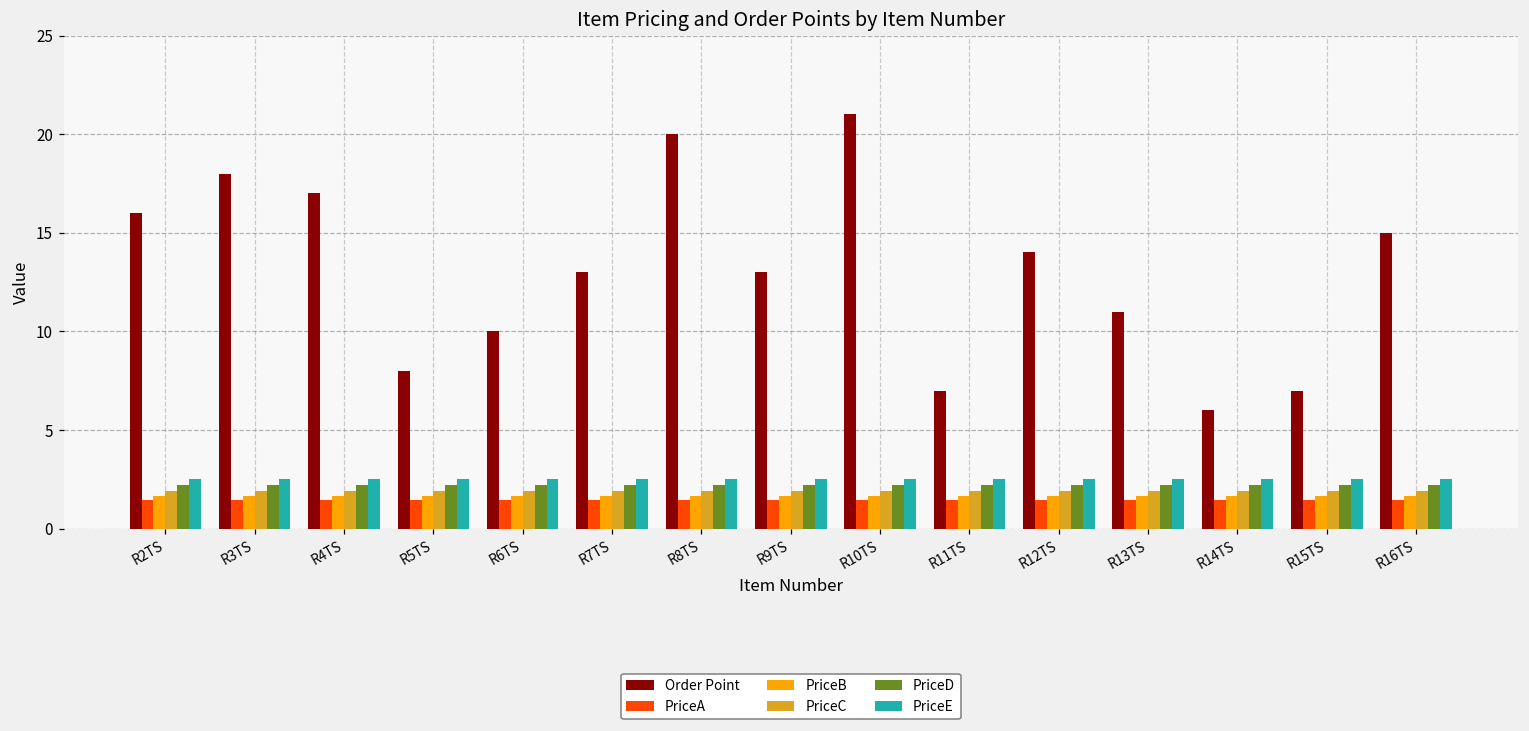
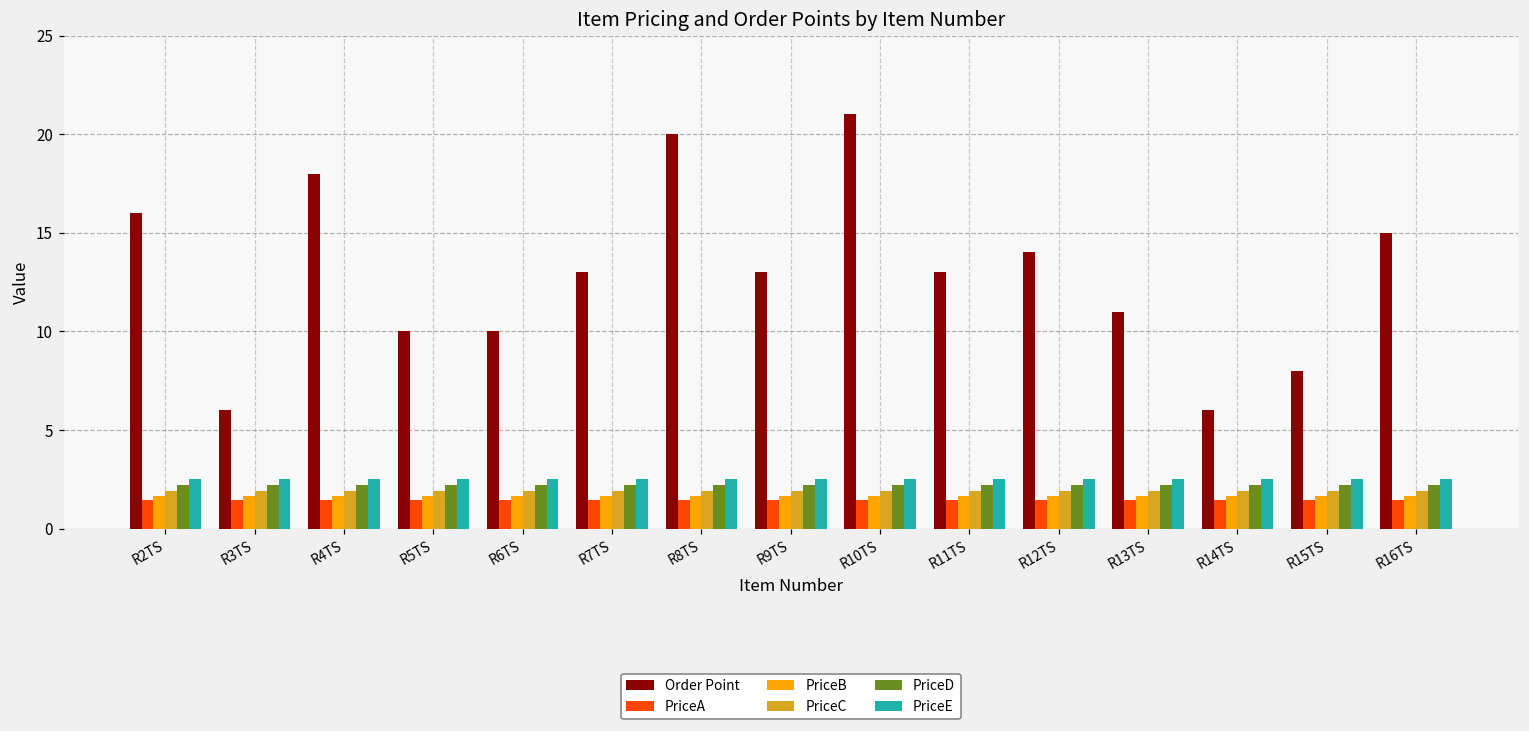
  {
    "Order Point": {
      "R2TS": 16,
-     "R3TS": 18,
-     "R4TS": 17,
-     "R5TS": 8,
+     "R3TS": 6,
+     "R4TS": 18,
+     "R5TS": 10,
      "R6TS": 10,
      "R7TS": 13,
      "R8TS": 20,
      "R9TS": 13,
      "R10TS": 21,
-     "R11TS": 7,
+     "R11TS": 13,
      "R12TS": 14,
      "R13TS": 11,
      "R14TS": 6,
-     "R15TS": 7,
+     "R15TS": 8,
      "R16TS": 15
    },
    "PriceA": {
      "R2TS": 1.4,
      "R3TS": 1.4,
      "R4TS": 1.4,
      "R5TS": 1.4,
      "R6TS": 1.4,
      "R7TS": 1.4,
      "R8TS": 1.4,
      "R9TS": 1.4,
      "R10TS": 1.4,
      "R11TS": 1.4,
      "R12TS": 1.4,
      "R13TS": 1.4,
      "R14TS": 1.4,
      "R15TS": 1.4,
      "R16TS": 1.4
    },
    "PriceD": {
      "R2TS": 2.2,
      "R3TS": 2.2,
      "R4TS": 2.2,
      "R5TS": 2.2,
      "R6TS": 2.2,
      "R7TS": 2.2,
      "R8TS": 2.2,
      "R9TS": 2.2,
      "R10TS": 2.2,
      "R11TS": 2.2,
      "R12TS": 2.2,
      "R13TS": 2.2,
      "R14TS": 2.2,
      "R15TS": 2.2,
      "R16TS": 2.2
    },
    "PriceE": {
      "R2TS": 2.5,
      "R3TS": 2.5,
      "R4TS": 2.5,
      "R5TS": 2.5,
      "R6TS": 2.5,
      "R7TS": 2.5,
      "R8TS": 2.5,
      "R9TS": 2.5,
      "R10TS": 2.5,
      "R11TS": 2.5,
      "R12TS": 2.5,
      "R13TS": 2.5,
      "R14TS": 2.5,
      "R15TS": 2.5,
      "R16TS": 2.5
    }
  }
